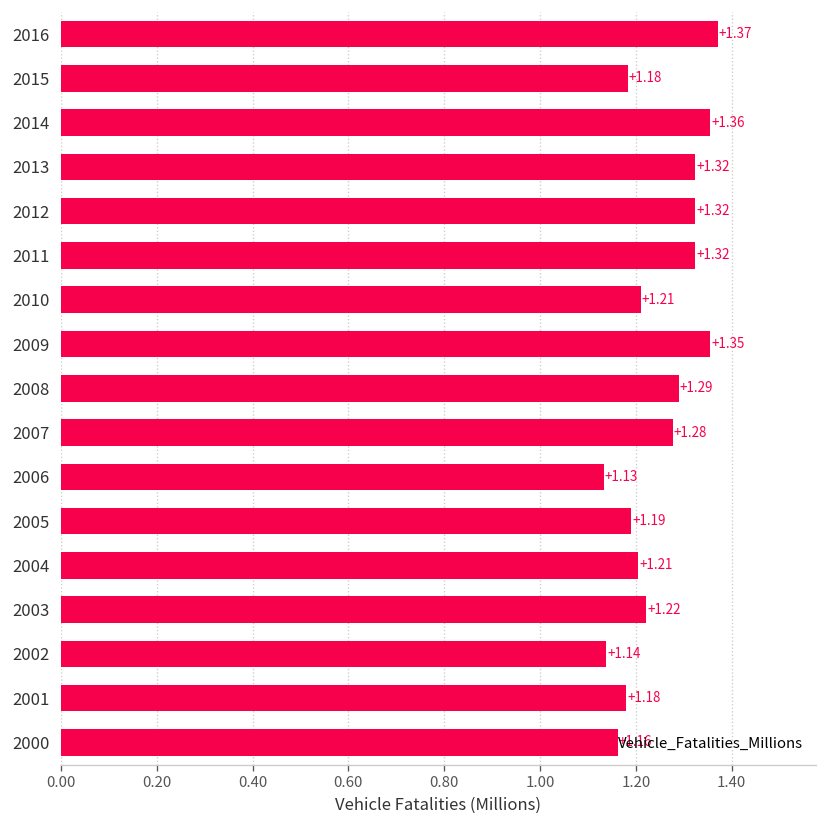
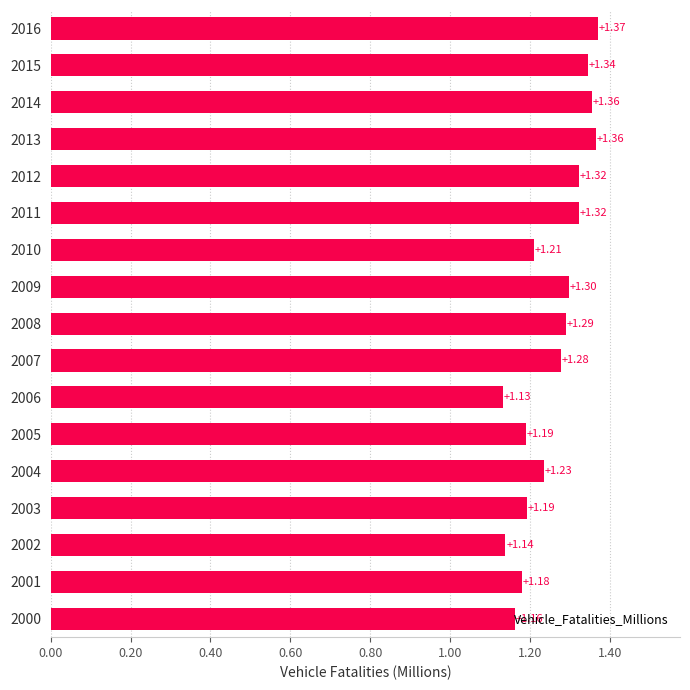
  {
    "2016": "+1.37",
-   "2015": "+1.18",
+   "2015": "+1.34",
    "2014": "+1.36",
-   "2013": "+1.32",
+   "2013": "+1.36",
    "2012": "+1.32",
    "2011": "+1.32",
    "2010": "+1.21",
-   "2009": "+1.35",
+   "2009": "+1.30",
    "2008": "+1.29",
    "2007": "+1.28",
    "2006": "+1.13",
    "2005": "+1.19",
-   "2004": "+1.21",
-   "2003": "+1.22",
+   "2004": "+1.23",
+   "2003": "+1.19",
    "2002": "+1.14",
    "2001": "+1.18",
    "2000": "+1.16"
  }
